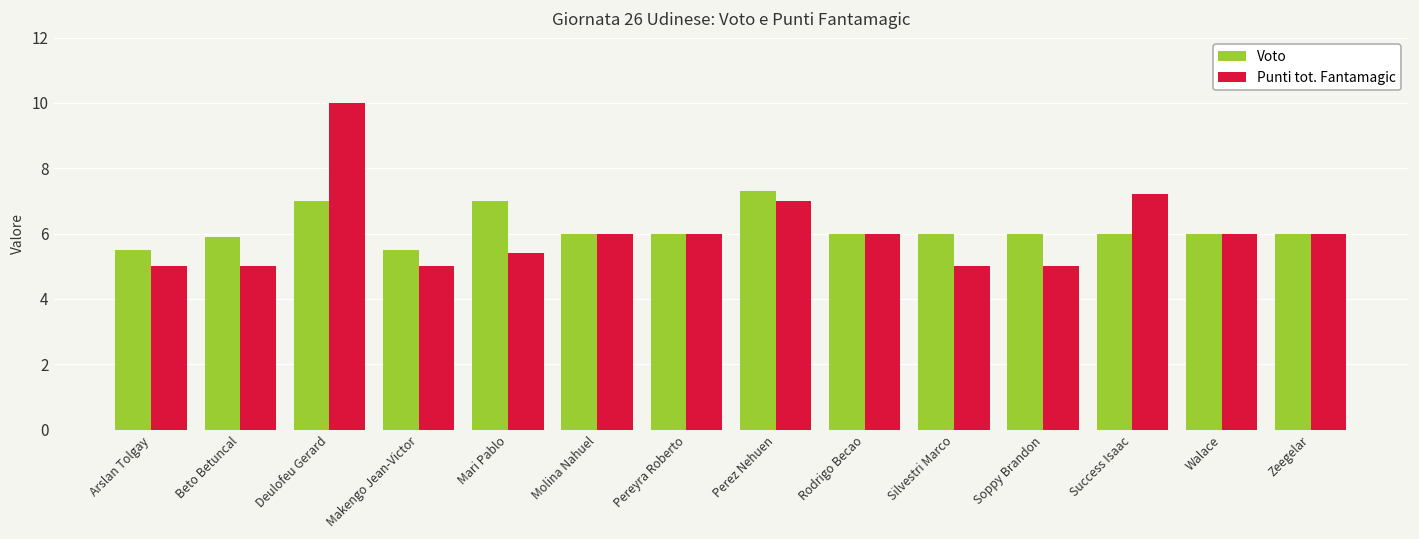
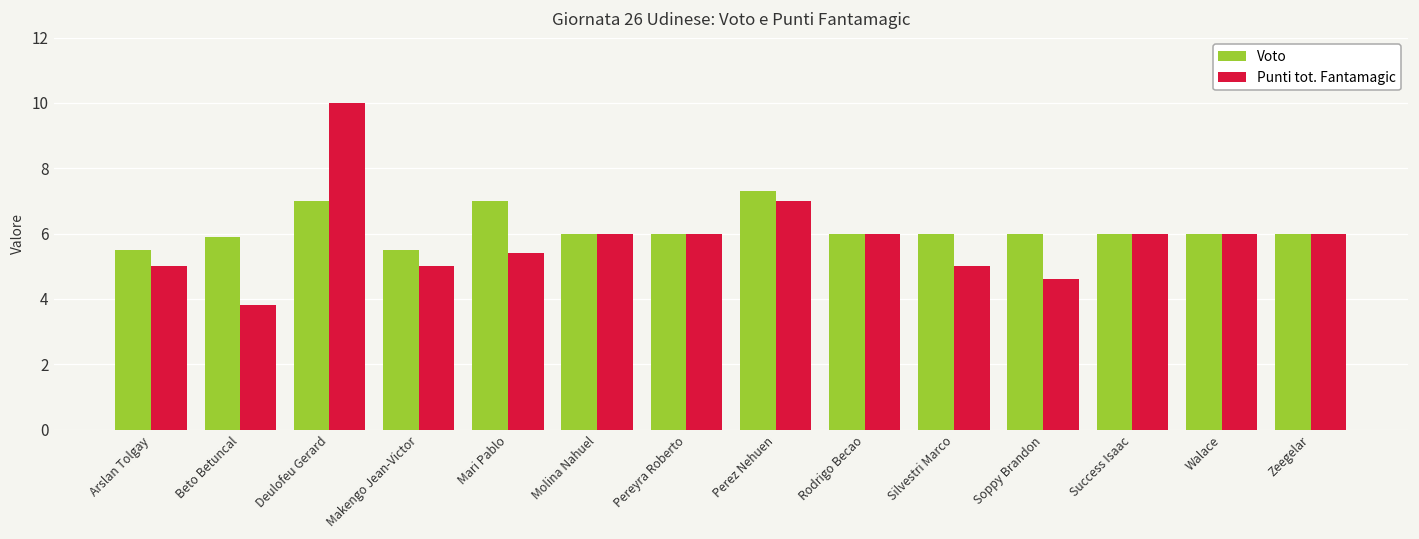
  {
    "Voto": {
      "Arslan Tolgay": 5.5,
      "Beto Betuncal": 5.9,
      "Deulofeu Gerard": 7.0,
      "Makengo Jean-Victor": 5.5,
      "Mari Pablo": 7.0,
      "Molina Nahuel": 6.0,
      "Pereyra Roberto": 6.0,
      "Perez Nehuen": 7.3,
      "Rodrigo Becao": 6.0,
      "Silvestri Marco": 6.0,
      "Soppy Brandon": 6.0,
      "Success Isaac": 6.0,
      "Walace": 6.0,
      "Zeegelar": 6.0
    },
    "Punti tot. Fantamagic": {
      "Arslan Tolgay": 5.0,
-     "Beto Betuncal": 5.0,
+     "Beto Betuncal": 3.8,
      "Deulofeu Gerard": 10.0,
      "Makengo Jean-Victor": 5.0,
      "Mari Pablo": 5.4,
      "Molina Nahuel": 6.0,
      "Pereyra Roberto": 6.0,
      "Perez Nehuen": 7.0,
      "Rodrigo Becao": 6.0,
      "Silvestri Marco": 5.0,
-     "Soppy Brandon": 5.0,
-     "Success Isaac": 7.2,
+     "Soppy Brandon": 4.6,
+     "Success Isaac": 6.0,
      "Walace": 6.0,
      "Zeegelar": 6.0
    }
  }
